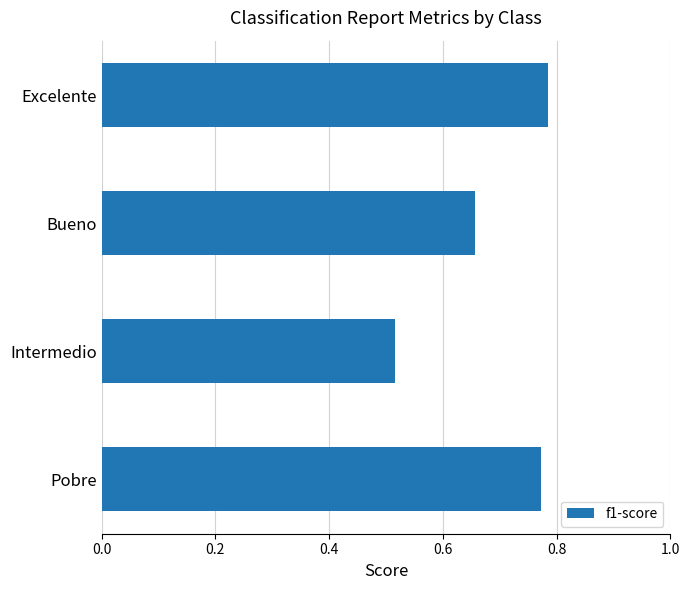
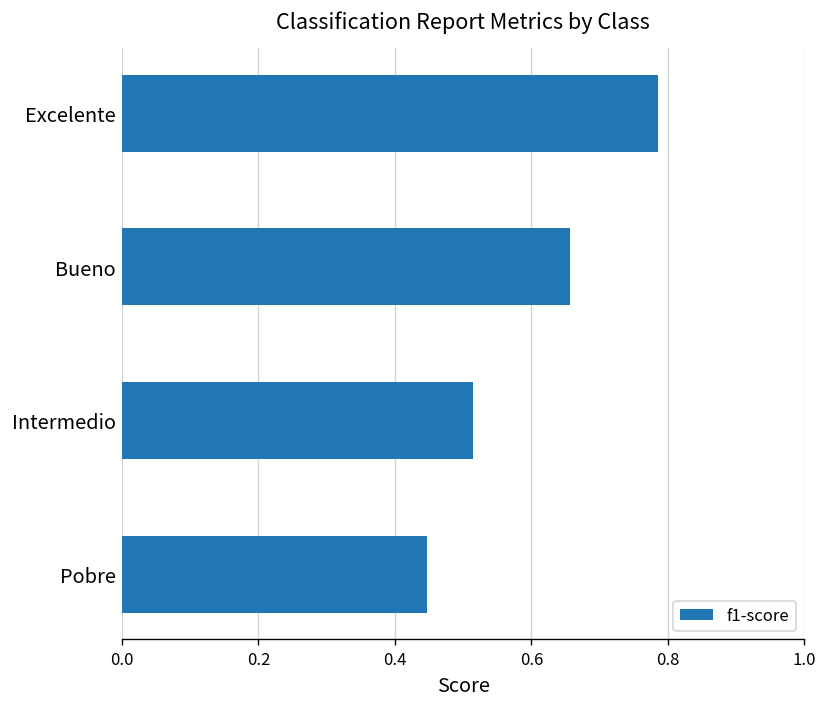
  {
    "Excelente": 0.78,
    "Bueno": 0.66,
    "Intermedio": 0.52,
-   "Pobre": 0.77
+   "Pobre": 0.45
  }
